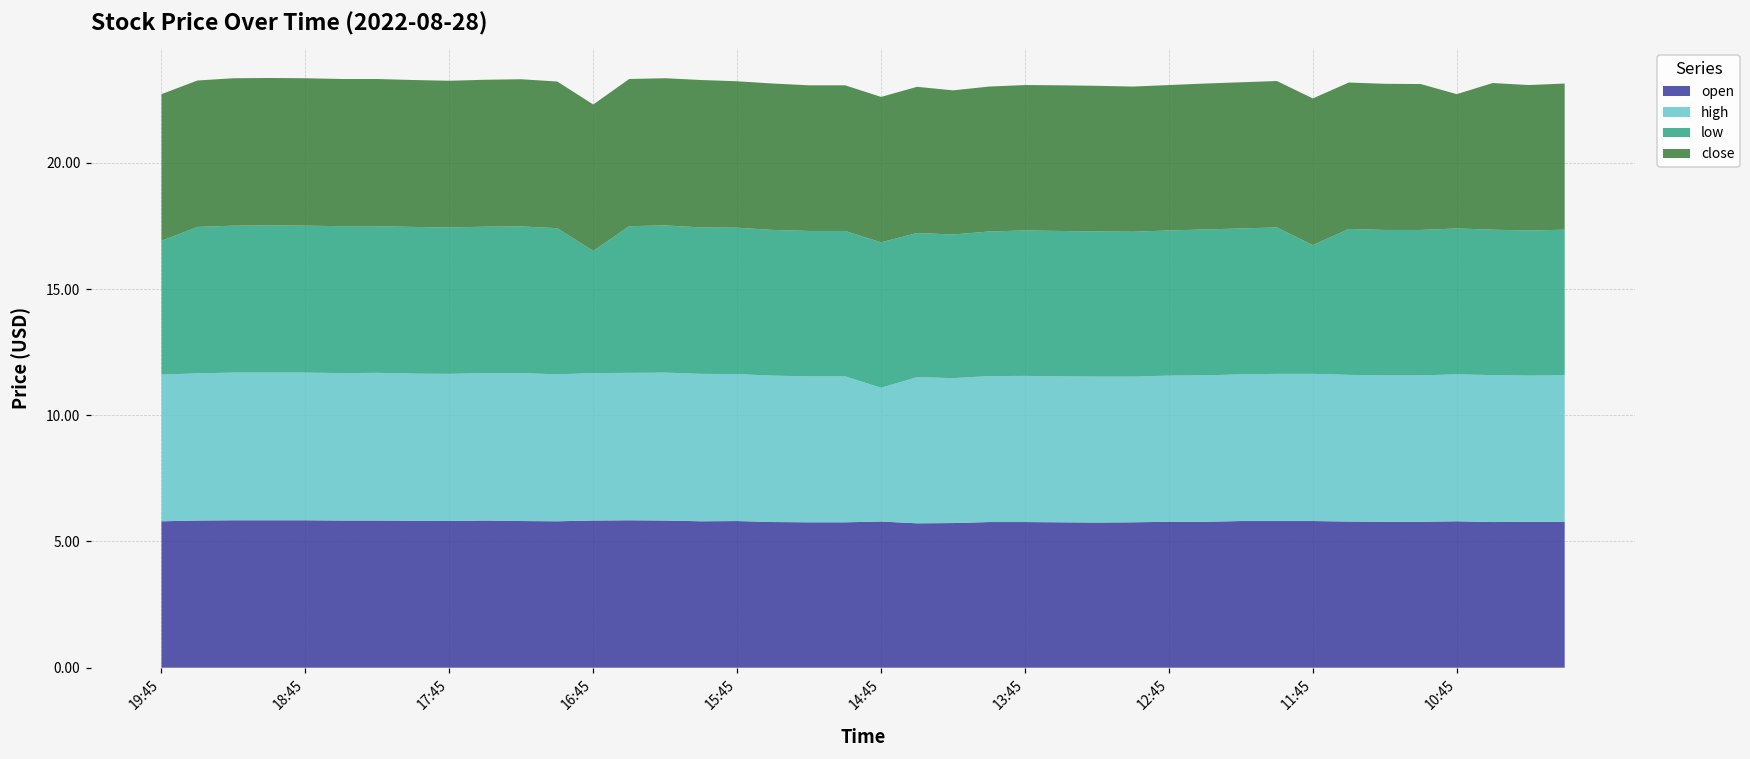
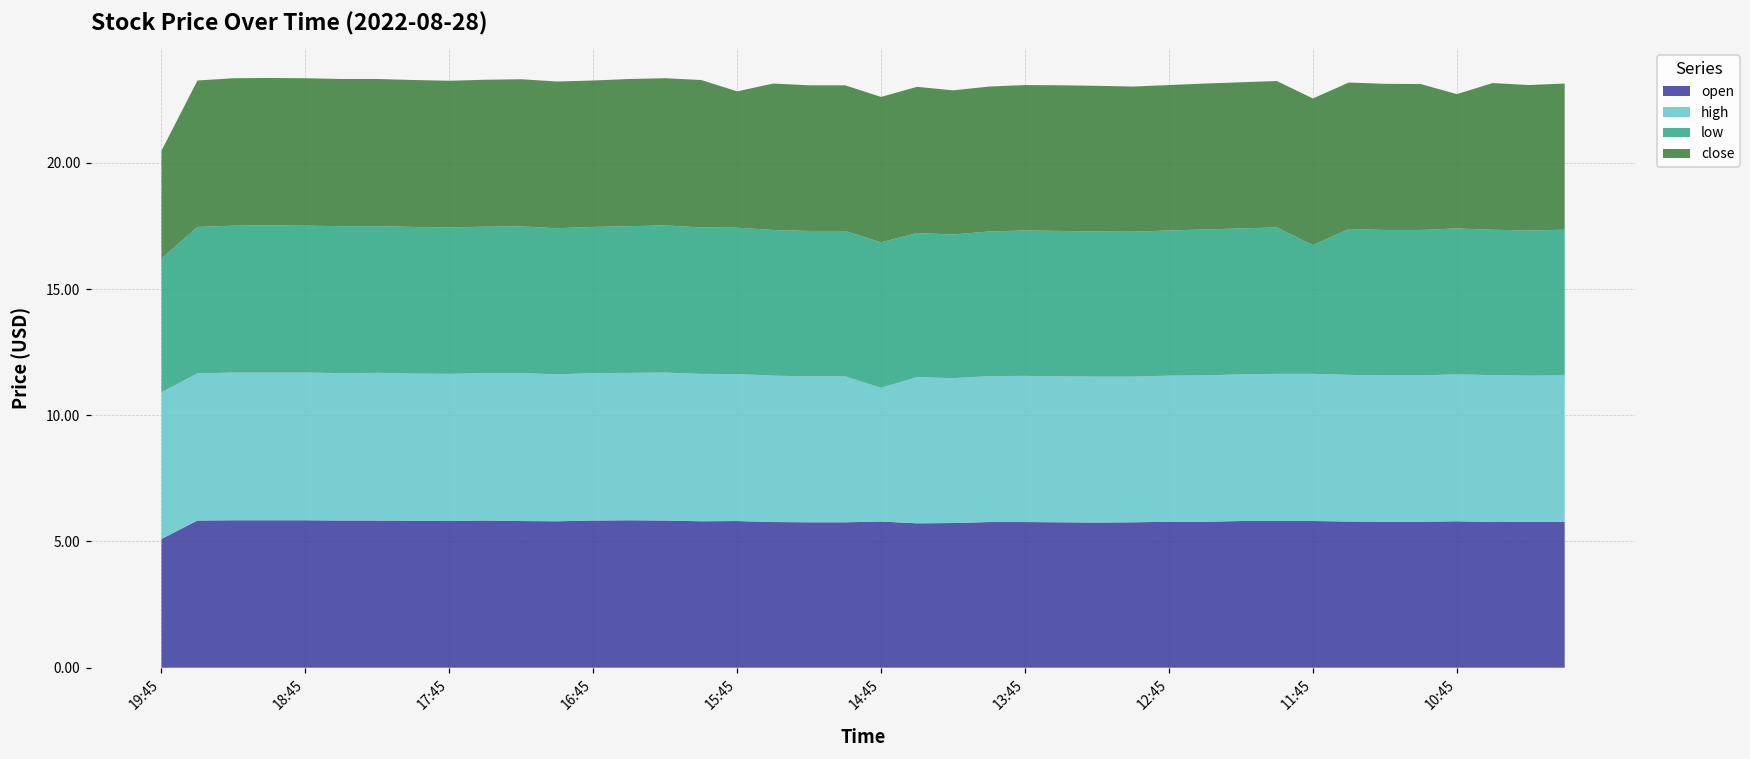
  {
    "open": {
-     "19:45": 5.8,
+     "19:45": 5.1,
      "18:45": 5.8,
      "17:45": 5.8,
      "16:45": 5.8,
      "15:45": 5.8,
      "14:45": 5.8,
      "13:45": 5.8,
      "12:45": 5.8,
      "11:45": 5.8,
      "10:45": 5.8
    },
    "high": {
      "19:45": 5.8,
      "18:45": 5.9,
      "17:45": 5.8,
      "16:45": 5.8,
      "15:45": 5.8,
      "14:45": 5.3,
      "13:45": 5.8,
      "12:45": 5.8,
      "11:45": 5.8,
      "10:45": 5.8
    },
    "low": {
      "19:45": 5.3,
      "18:45": 5.8,
      "17:45": 5.8,
-     "16:45": 4.8,
+     "16:45": 5.8,
      "15:45": 5.8,
      "14:45": 5.8,
      "13:45": 5.8,
      "12:45": 5.8,
      "11:45": 5.1,
      "10:45": 5.8
    },
    "close": {
-     "19:45": 5.8,
+     "19:45": 4.3,
      "18:45": 5.8,
      "17:45": 5.8,
      "16:45": 5.8,
-     "15:45": 5.8,
+     "15:45": 5.4,
      "14:45": 5.8,
      "13:45": 5.8,
      "12:45": 5.8,
      "11:45": 5.8,
      "10:45": 5.3
    }
  }
